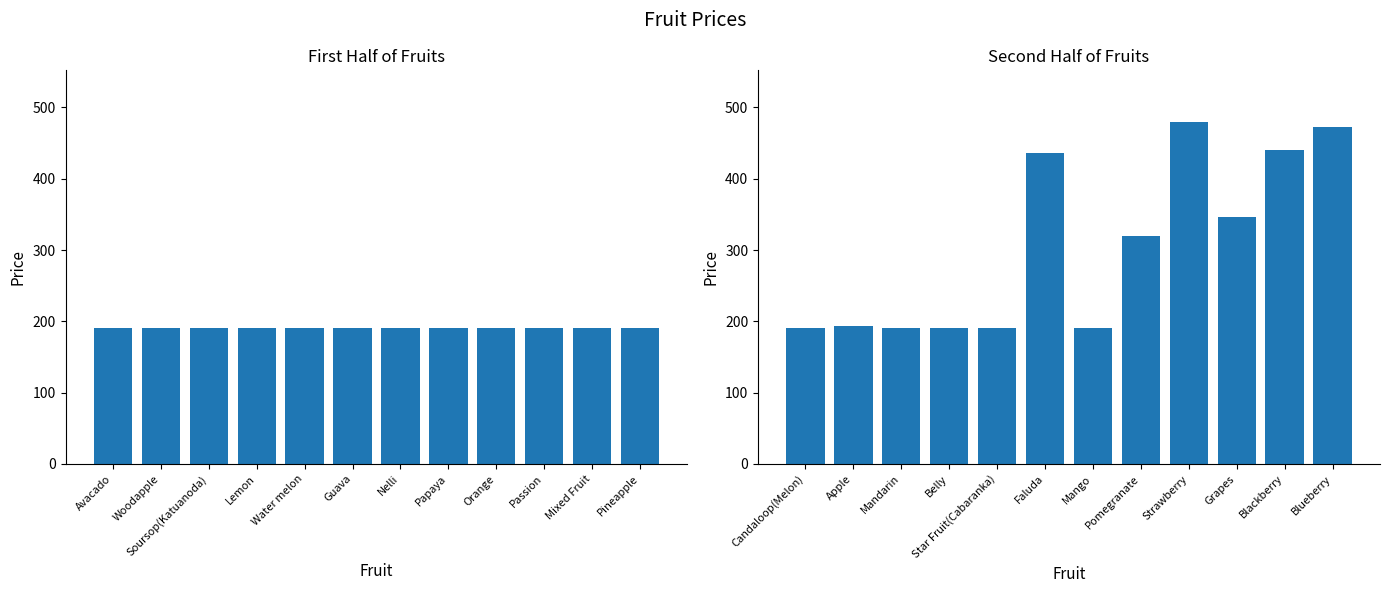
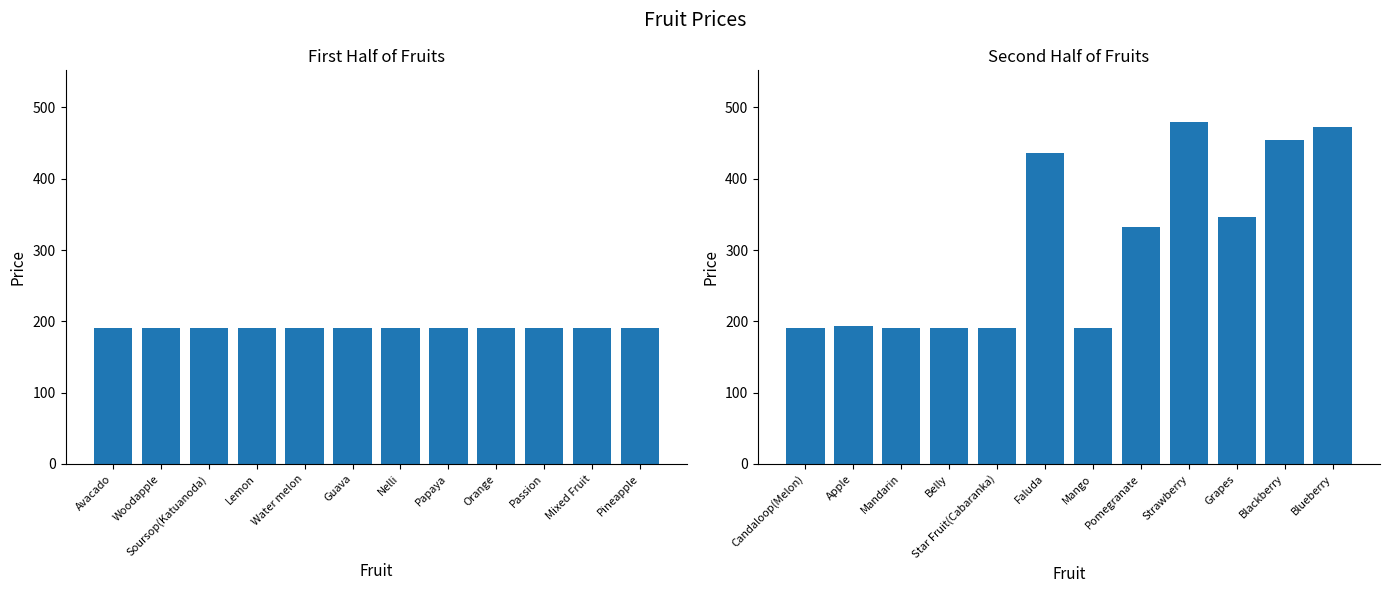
  {
    "First Half of Fruits": {
      "Avacado": 190,
      "Woodapple": 190,
      "Soursop(Katuanoda)": 190,
      "Lemon": 190,
      "Water melon": 190,
      "Guava": 190,
      "Nelli": 190,
      "Papaya": 190,
      "Orange": 190,
      "Passion": 190,
      "Mixed Fruit": 190,
      "Pineapple": 190
    },
    "Second Half of Fruits": {
      "Candaloop(Melon)": 190,
      "Apple": 190,
      "Mandarin": 190,
      "Belly": 190,
      "Star Fruit(Cabaranka)": 190,
      "Faluda": 440,
      "Mango": 190,
-     "Pomegranate": 320,
+     "Pomegranate": 330,
      "Strawberry": 480,
      "Grapes": 350,
-     "Blackberry": 440,
+     "Blackberry": 460,
      "Blueberry": 470
    }
  }
